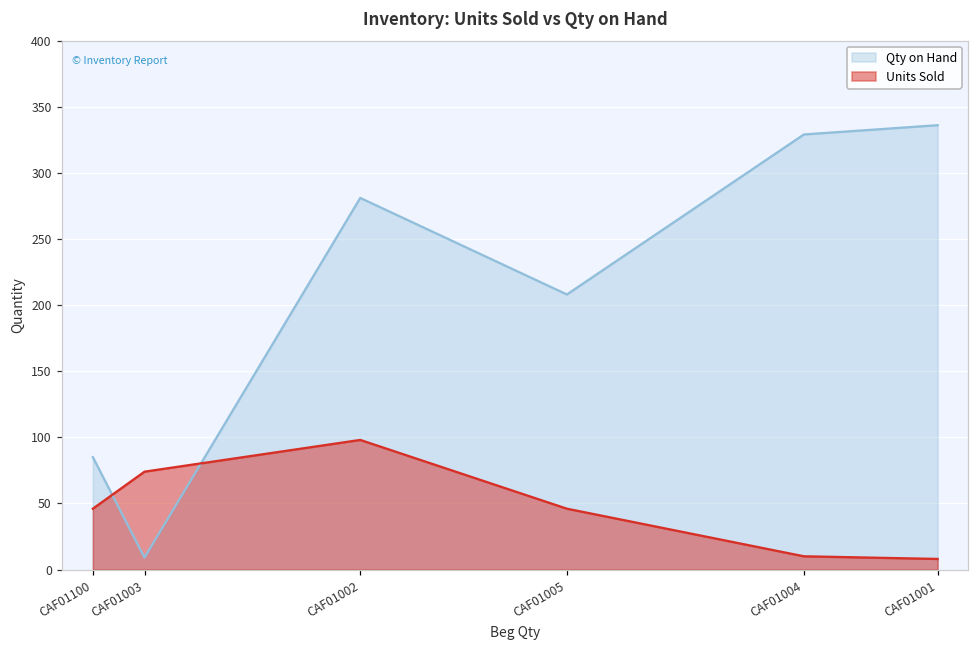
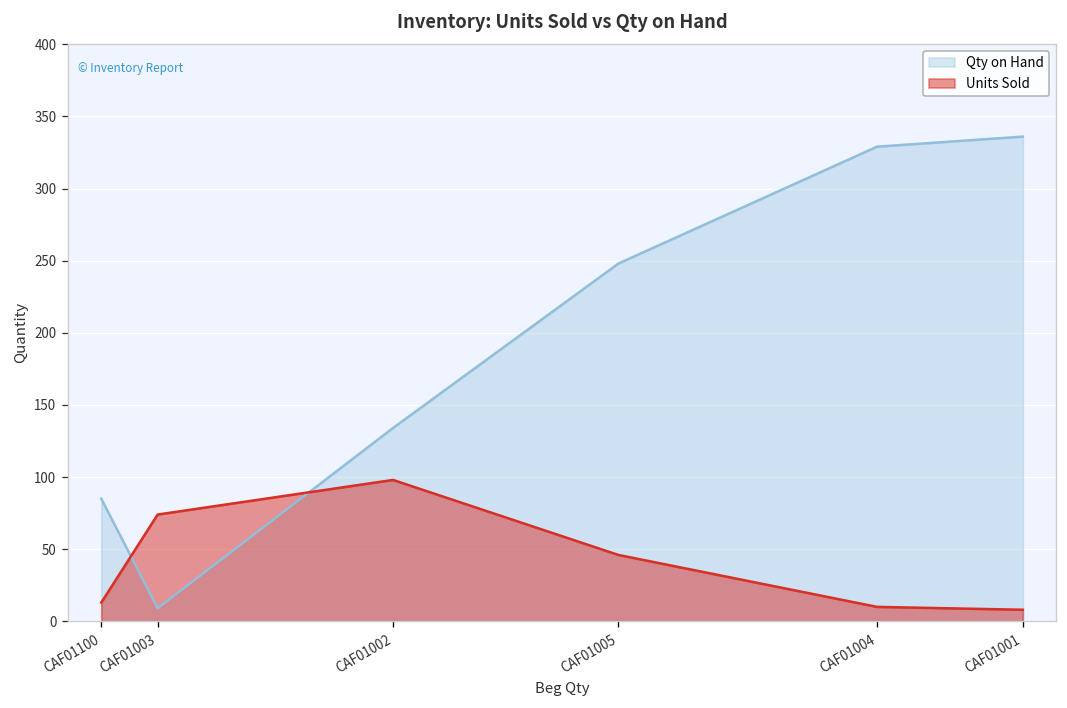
  {
    "Qty on Hand": {
      "CAF01100": 85,
      "CAF01003": 9,
-     "CAF01002": 281,
-     "CAF01005": 208,
+     "CAF01002": 134,
+     "CAF01005": 248,
      "CAF01004": 329,
      "CAF01001": 336
    },
    "Units Sold": {
-     "CAF01100": 46,
+     "CAF01100": 13,
      "CAF01003": 74,
      "CAF01002": 98,
      "CAF01005": 46,
      "CAF01004": 10,
      "CAF01001": 8
    }
  }
